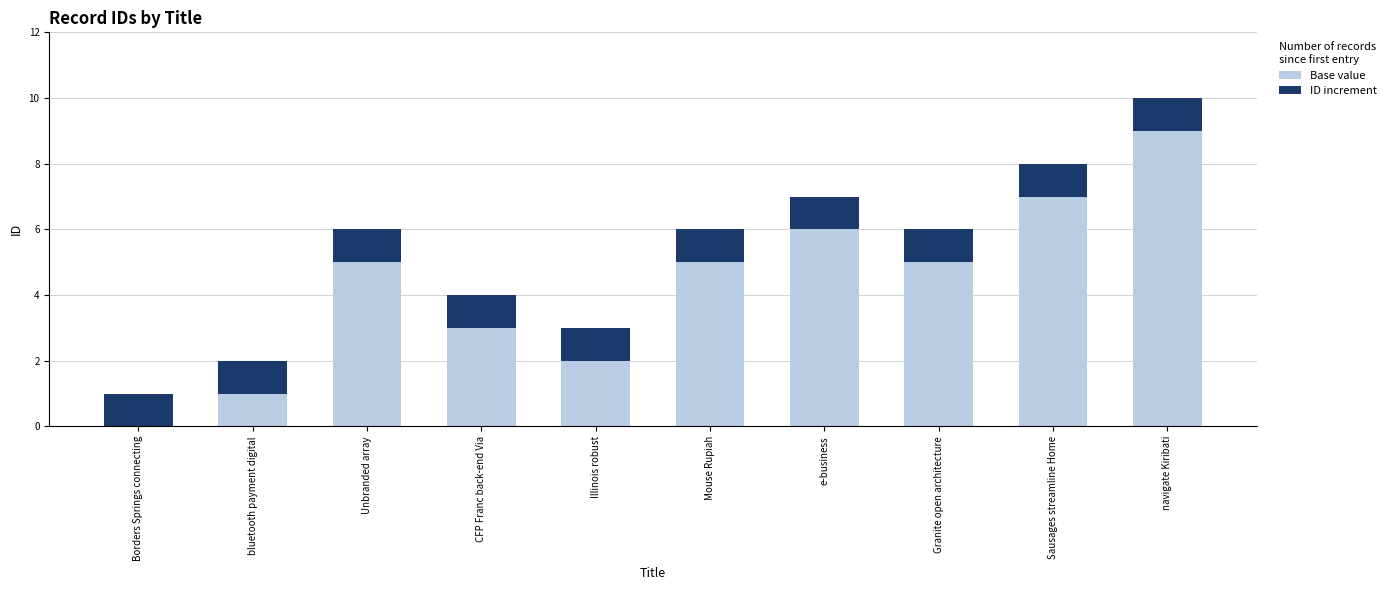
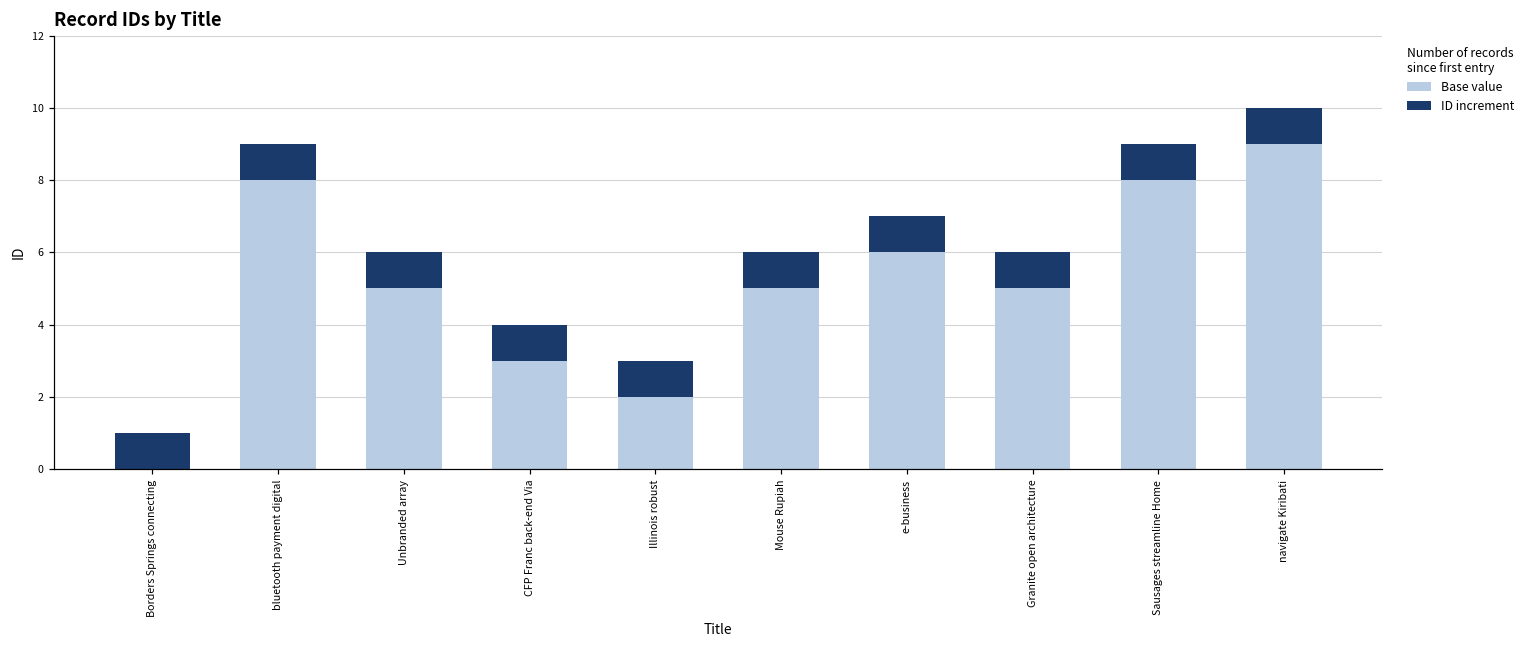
  {
    "Base value": {
      "Borders Springs connecting": 0.0,
-     "bluetooth payment digital": 1.0,
+     "bluetooth payment digital": 8.0,
      "Unbranded array": 5.0,
      "CFP Franc back-end Via": 3.0,
      "Illinois robust": 2.0,
      "Mouse Rupiah": 5.0,
      "e-business": 6.0,
      "Granite open architecture": 5.0,
-     "Sausages streamline Home": 7.0,
+     "Sausages streamline Home": 8.0,
      "navigate Kiribati": 9.0
    }
  }
